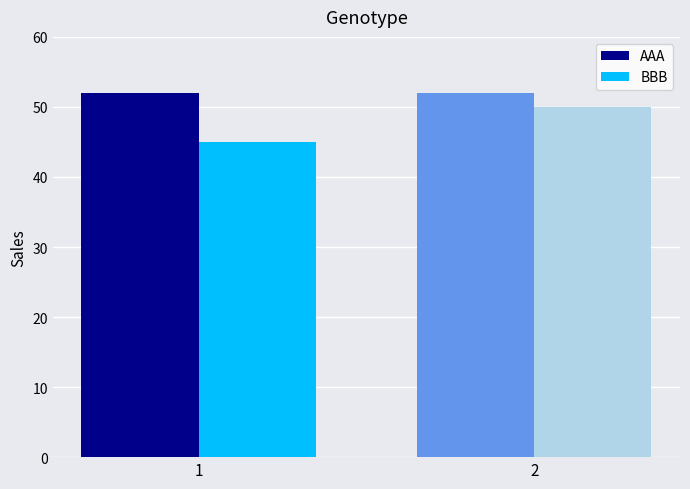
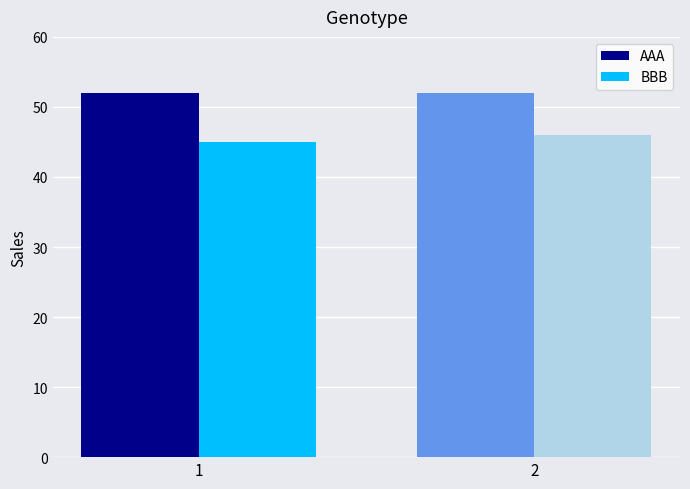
  {
    "AAA": {
      "1": 52,
      "2": 52
    },
    "BBB": {
      "1": 45,
-     "2": 50
+     "2": 46
    }
  }
